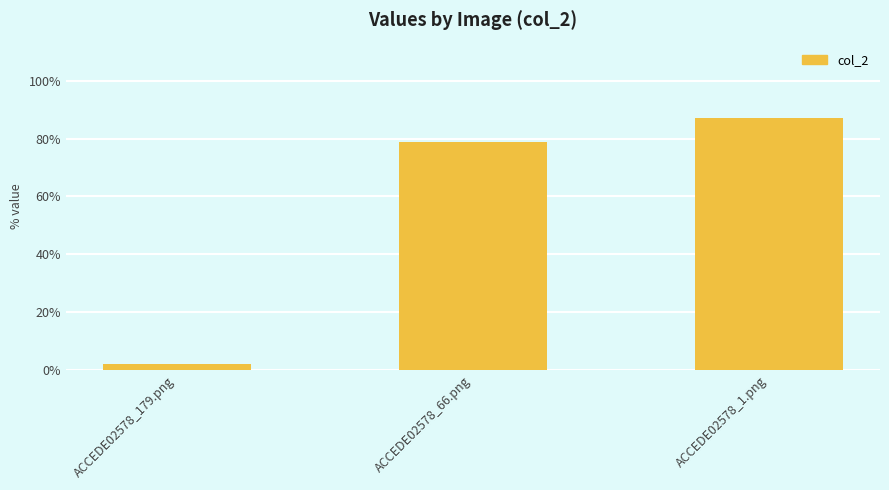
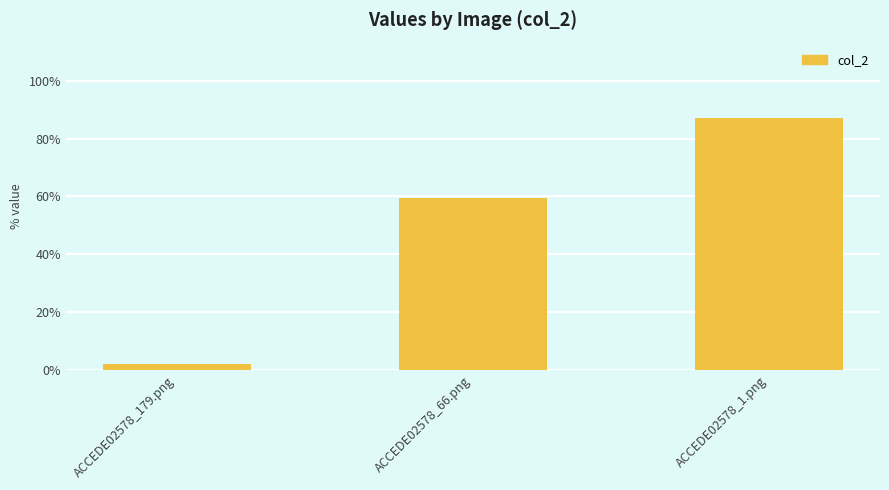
  {
    "ACCEDE02578_179.png": "2%",
-   "ACCEDE02578_66.png": "79%",
+   "ACCEDE02578_66.png": "59%",
    "ACCEDE02578_1.png": "87%"
  }
